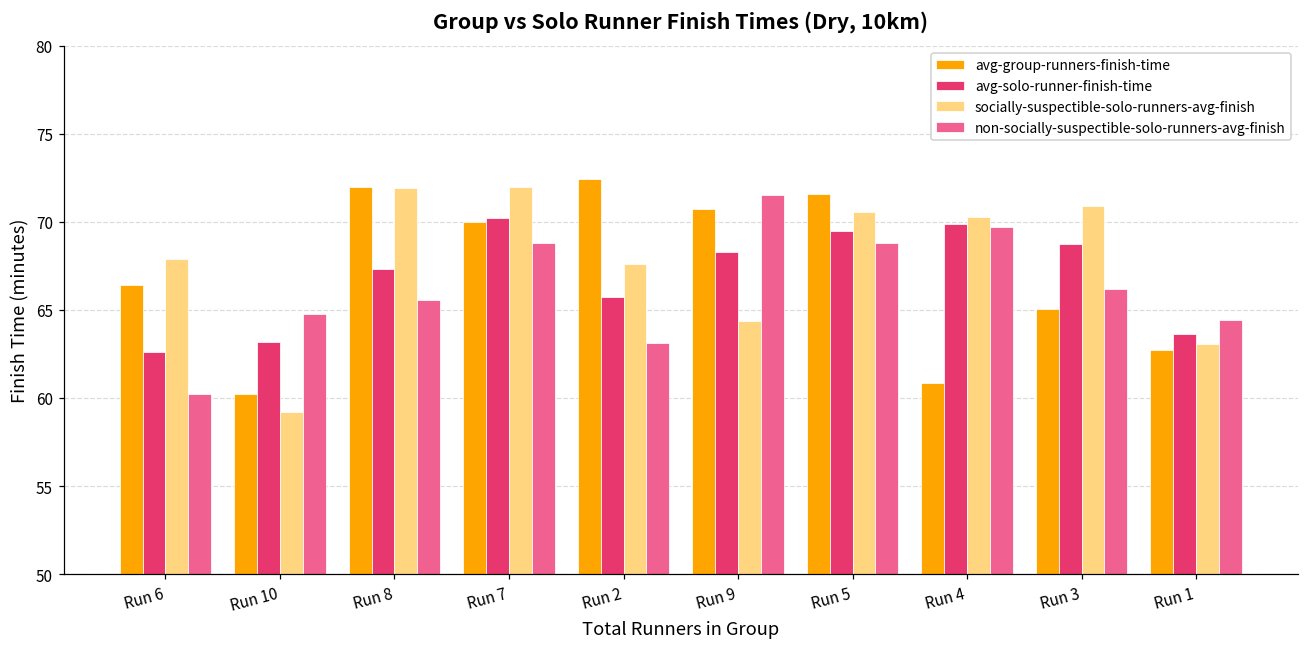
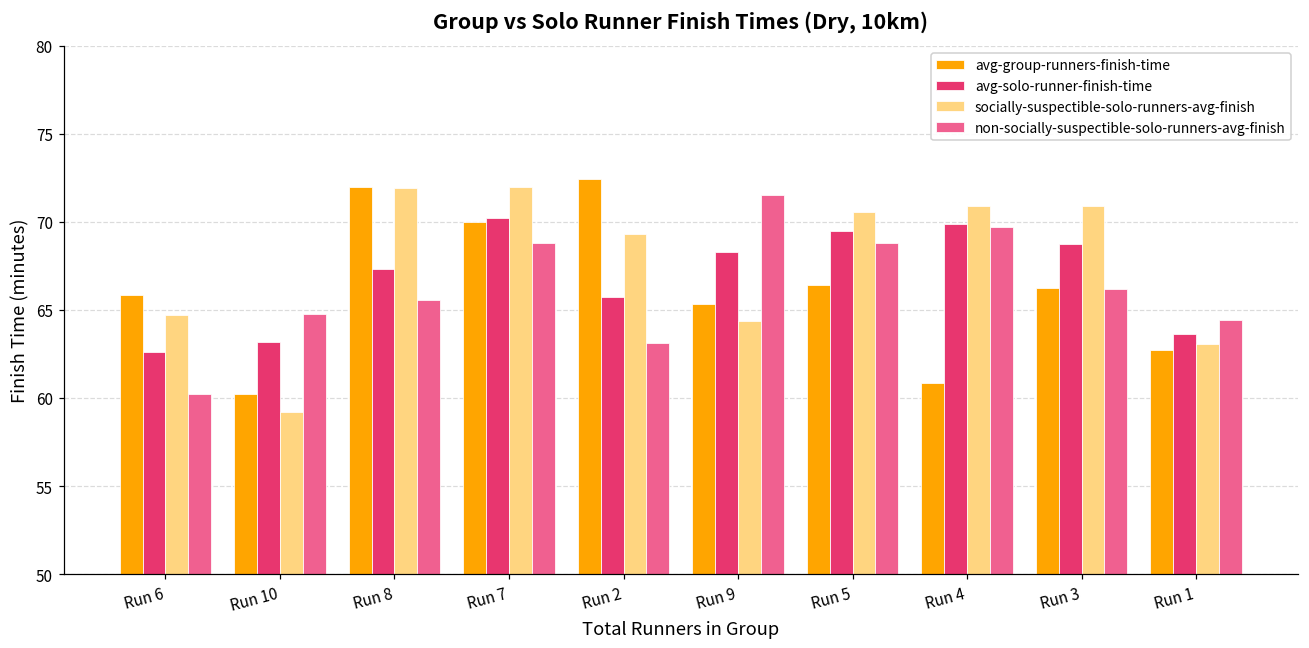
  {
    "avg-group-runners-finish-time": {
-     "Run 6": 66.4,
+     "Run 6": 65.9,
      "Run 10": 60.3,
      "Run 8": 72.0,
      "Run 7": 70.0,
      "Run 2": 72.4,
-     "Run 9": 70.7,
-     "Run 5": 71.6,
+     "Run 9": 65.3,
+     "Run 5": 66.4,
      "Run 4": 60.9,
-     "Run 3": 65.1,
+     "Run 3": 66.3,
      "Run 1": 62.7
    },
    "socially-suspectible-solo-runners-avg-finish": {
-     "Run 6": 67.9,
+     "Run 6": 64.7,
      "Run 10": 59.2,
      "Run 8": 71.9,
      "Run 7": 72.0,
-     "Run 2": 67.6,
+     "Run 2": 69.3,
      "Run 9": 64.4,
      "Run 5": 70.6,
-     "Run 4": 70.3,
+     "Run 4": 70.9,
      "Run 3": 70.9,
      "Run 1": 63.1
    }
  }
